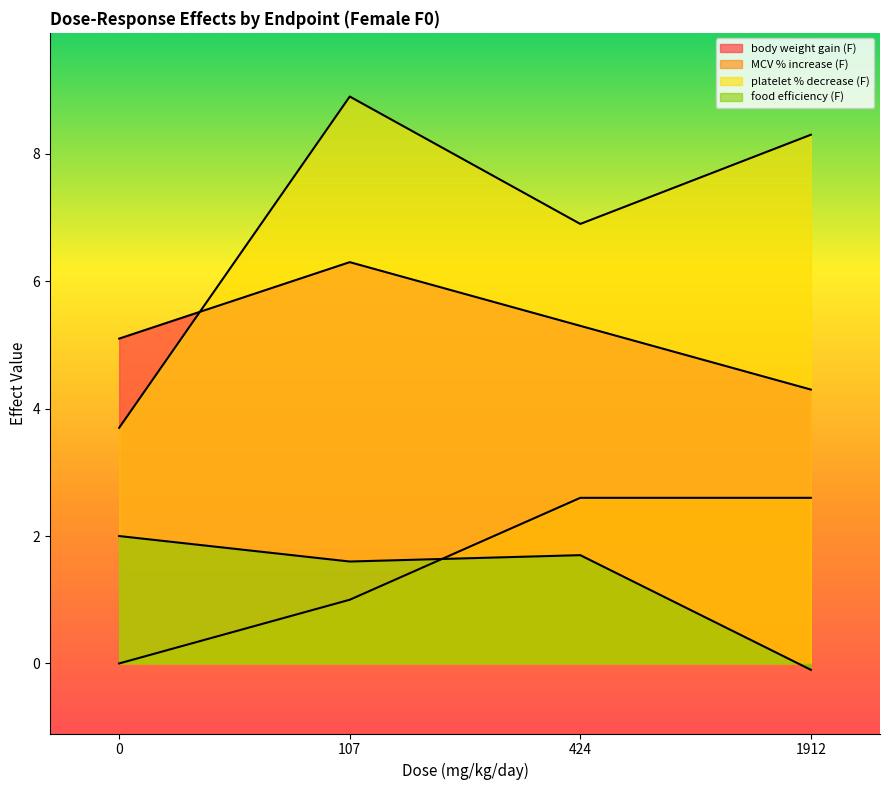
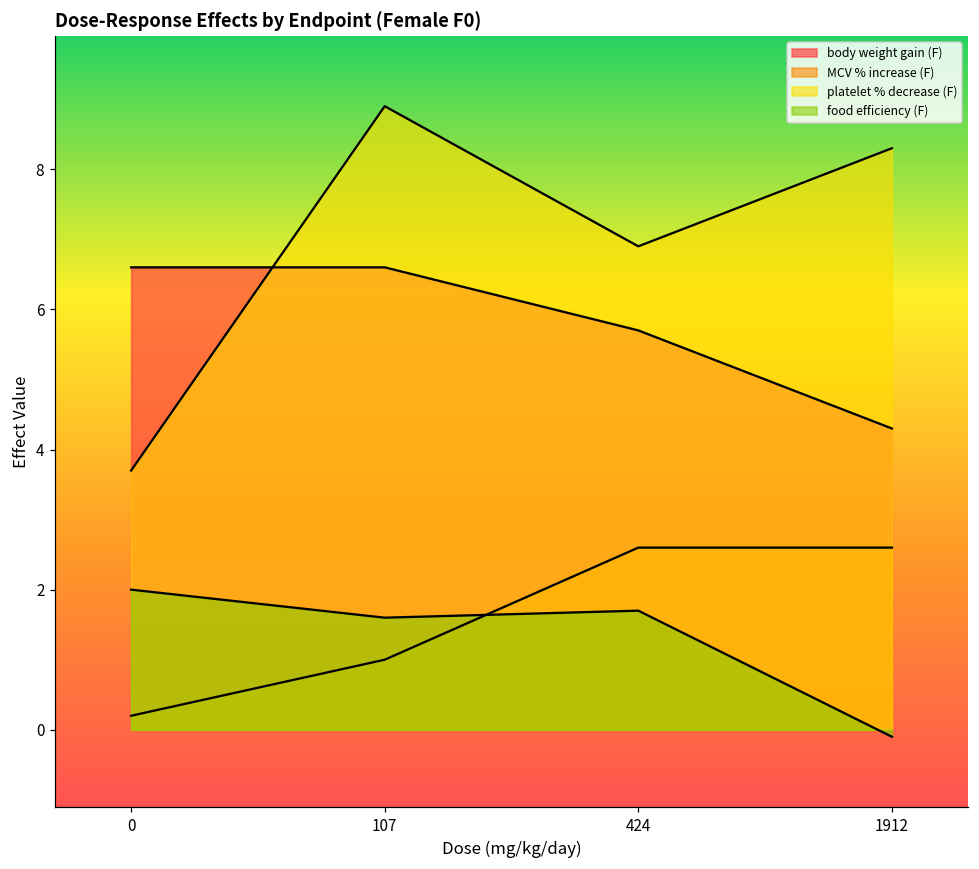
  {
    "body weight gain (F)": {
-     "0": 5.1,
-     "107": 6.3,
-     "424": 5.3,
+     "0": 6.6,
+     "107": 6.6,
+     "424": 5.7,
      "1912": 4.3
    },
    "MCV % increase (F)": {
-     "0": 0.0,
+     "0": 0.2,
      "107": 1.0,
      "424": 2.6,
      "1912": 2.6
    },
    "platelet % decrease (F)": {
      "0": 3.7,
      "107": 8.9,
      "424": 6.9,
      "1912": 8.3
    }
  }
